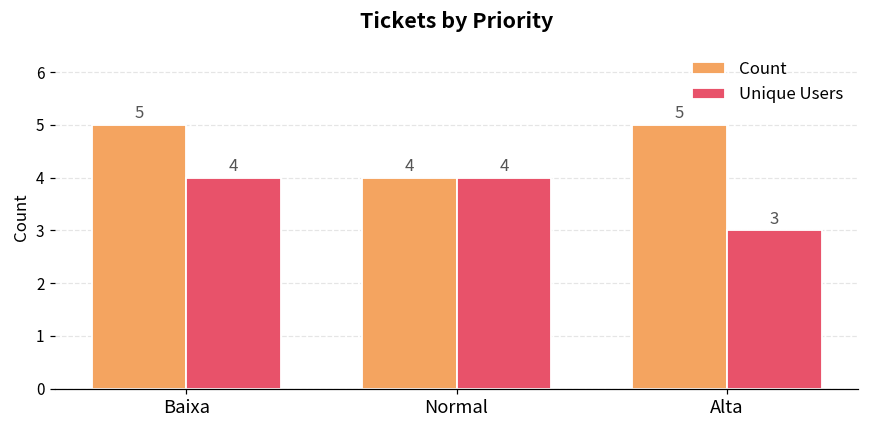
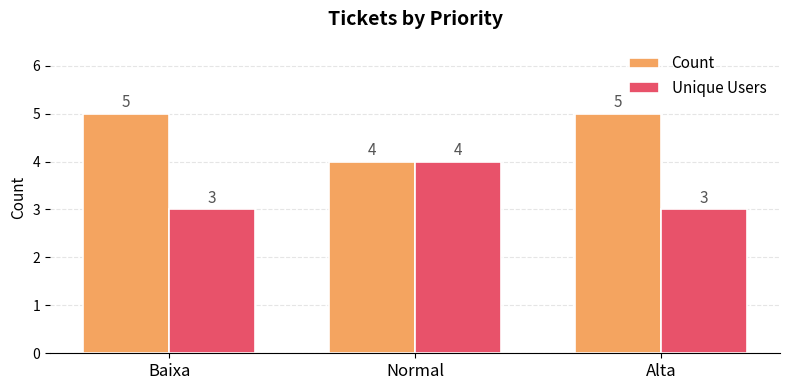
  {
    "Count": {
      "Baixa": 5,
      "Normal": 4,
      "Alta": 5
    },
    "Unique Users": {
-     "Baixa": 4,
+     "Baixa": 3,
      "Normal": 4,
      "Alta": 3
    }
  }
